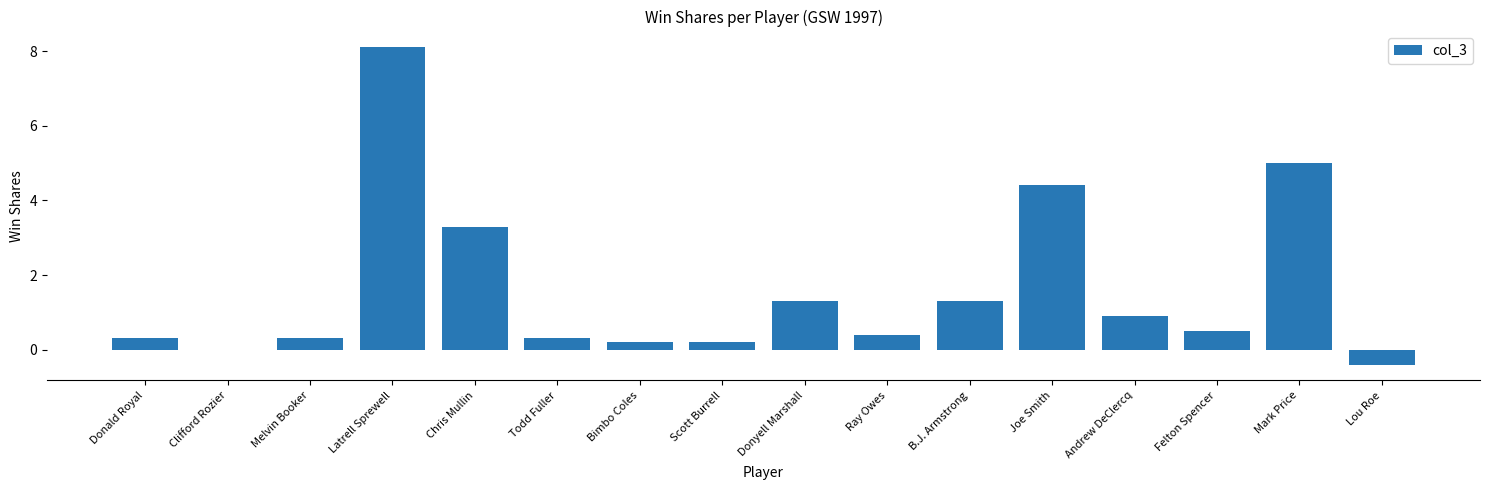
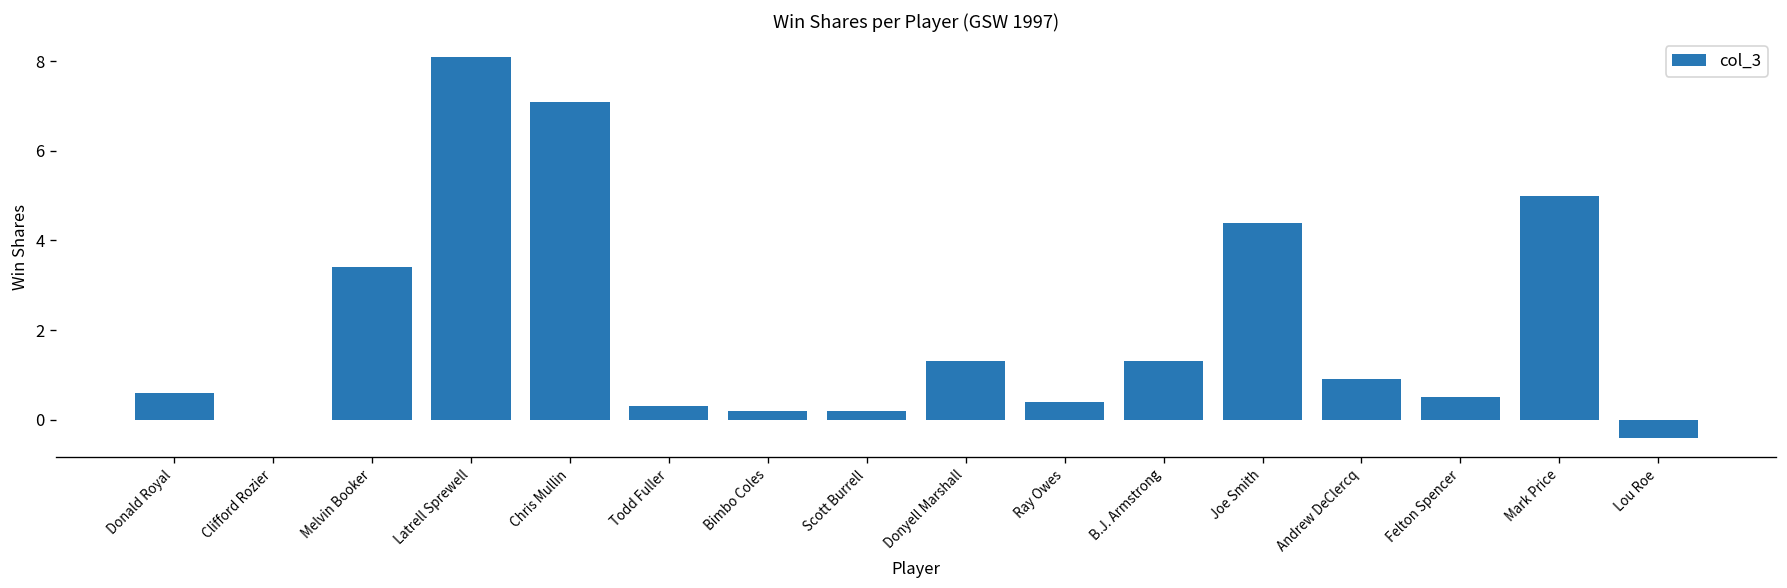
  {
-   "Donald Royal": 0.3,
+   "Donald Royal": 0.6,
    "Clifford Rozier": 0.0,
-   "Melvin Booker": 0.3,
+   "Melvin Booker": 3.4,
    "Latrell Sprewell": 8.1,
-   "Chris Mullin": 3.3,
+   "Chris Mullin": 7.1,
    "Todd Fuller": 0.3,
    "Bimbo Coles": 0.2,
    "Scott Burrell": 0.2,
    "Donyell Marshall": 1.3,
    "Ray Owes": 0.4,
    "B.J. Armstrong": 1.3,
    "Joe Smith": 4.4,
    "Andrew DeClercq": 0.9,
    "Felton Spencer": 0.5,
    "Mark Price": 5.0,
    "Lou Roe": -0.4
  }
